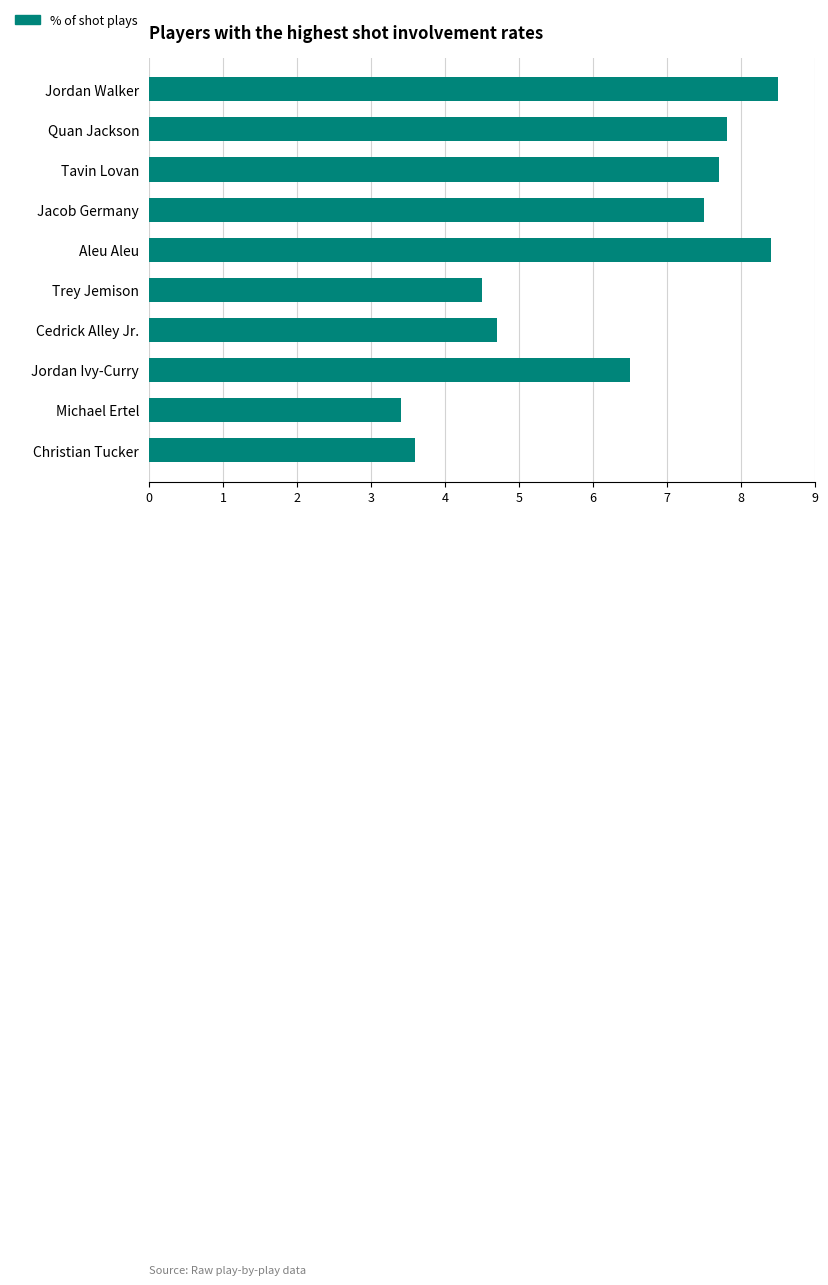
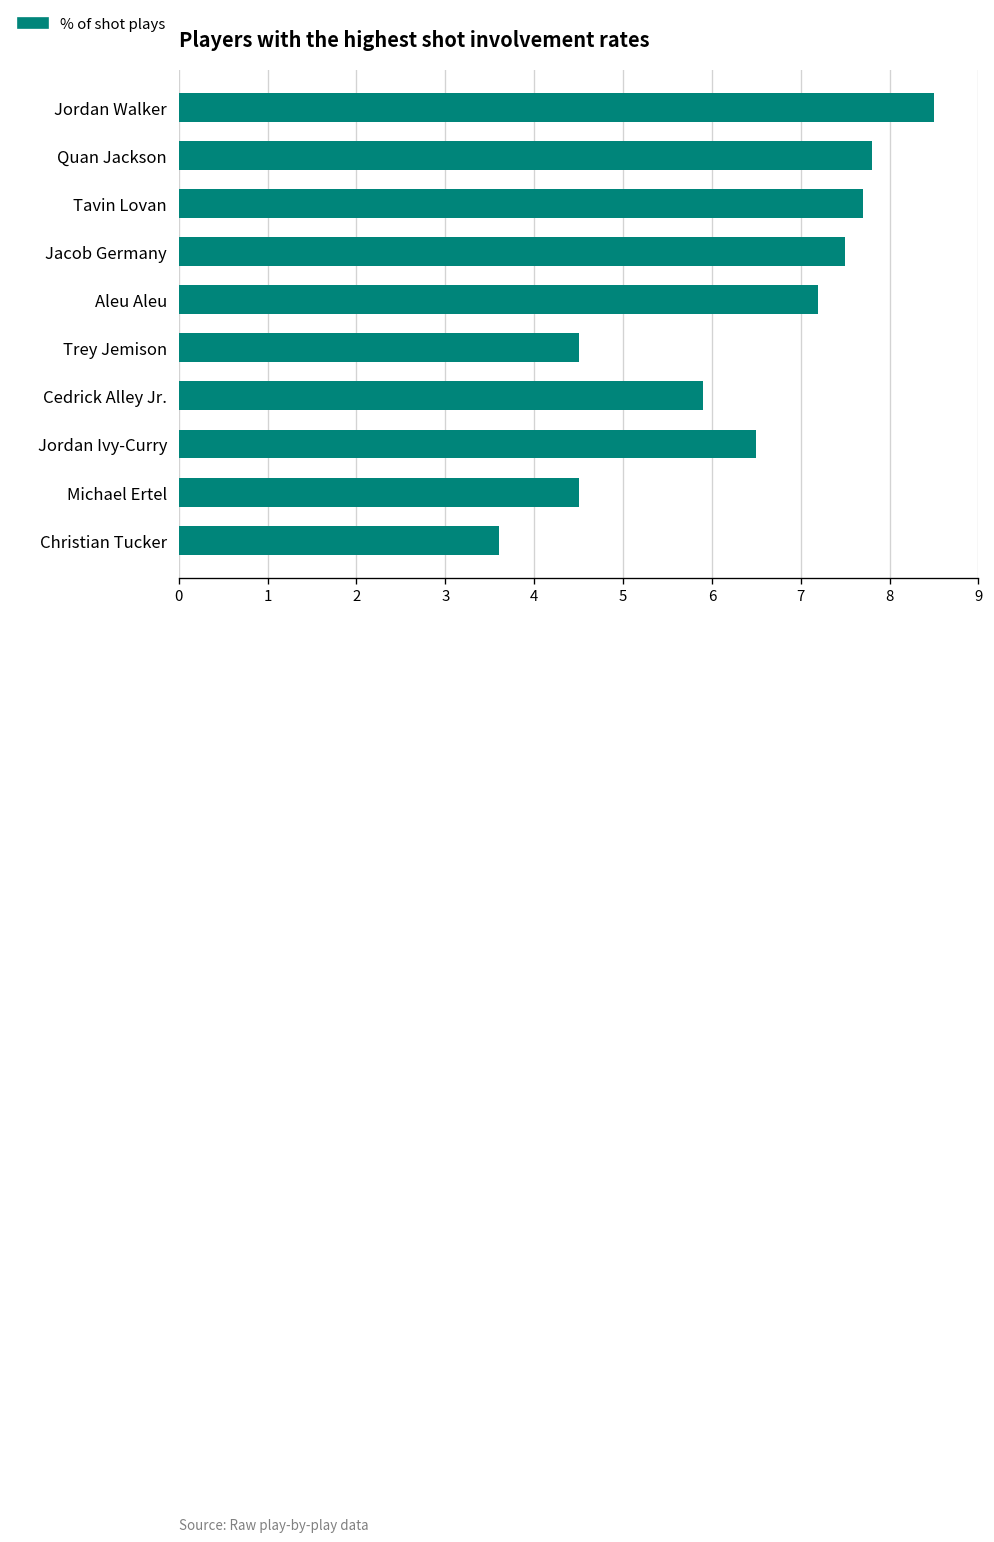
  {
    "Jordan Walker": 8.5,
    "Quan Jackson": 7.8,
    "Tavin Lovan": 7.7,
    "Jacob Germany": 7.5,
-   "Aleu Aleu": 8.4,
+   "Aleu Aleu": 7.2,
    "Trey Jemison": 4.5,
-   "Cedrick Alley Jr.": 4.7,
+   "Cedrick Alley Jr.": 5.9,
    "Jordan Ivy-Curry": 6.5,
-   "Michael Ertel": 3.4,
+   "Michael Ertel": 4.5,
    "Christian Tucker": 3.6
  }
